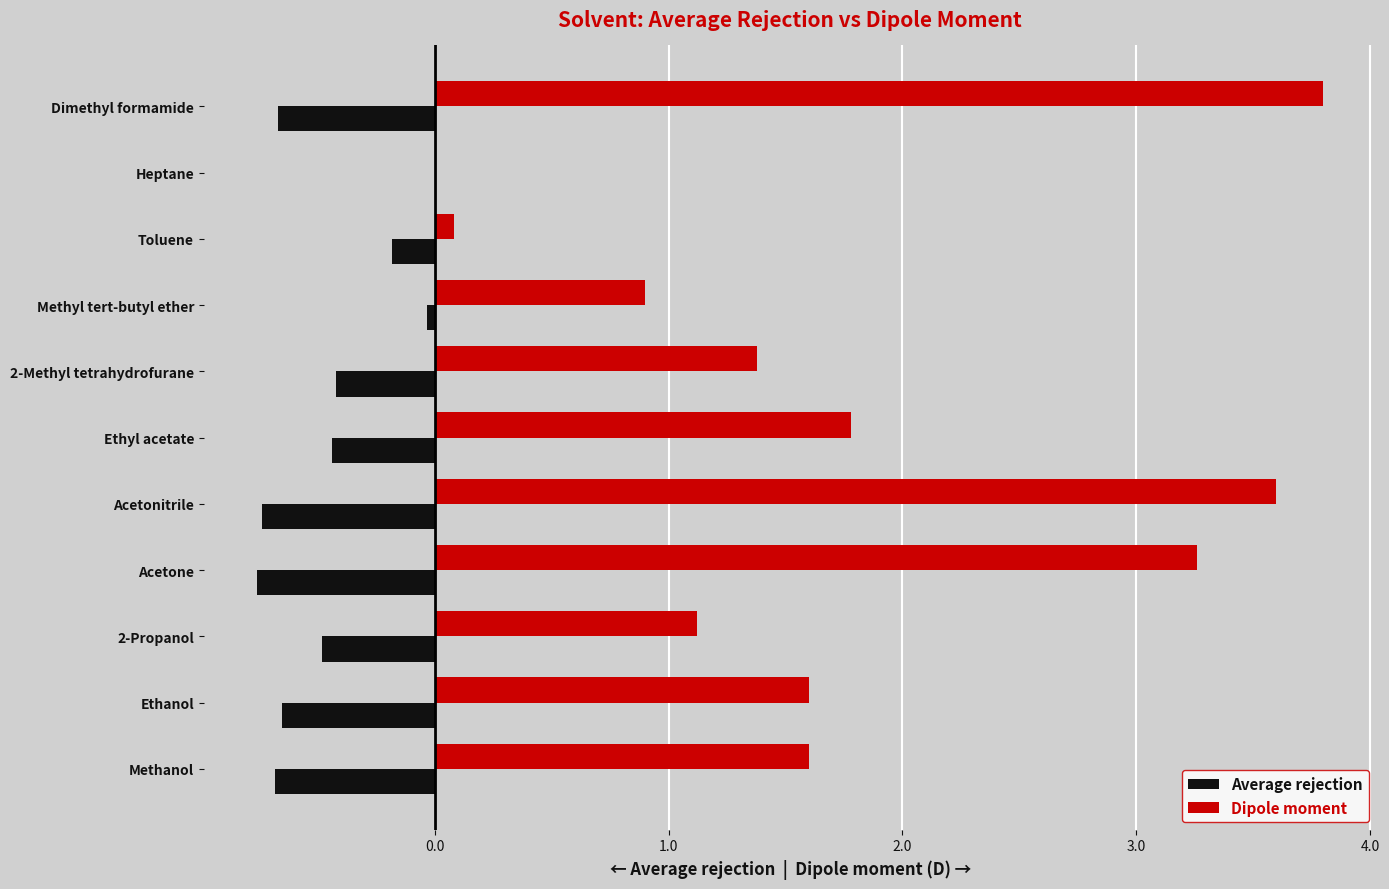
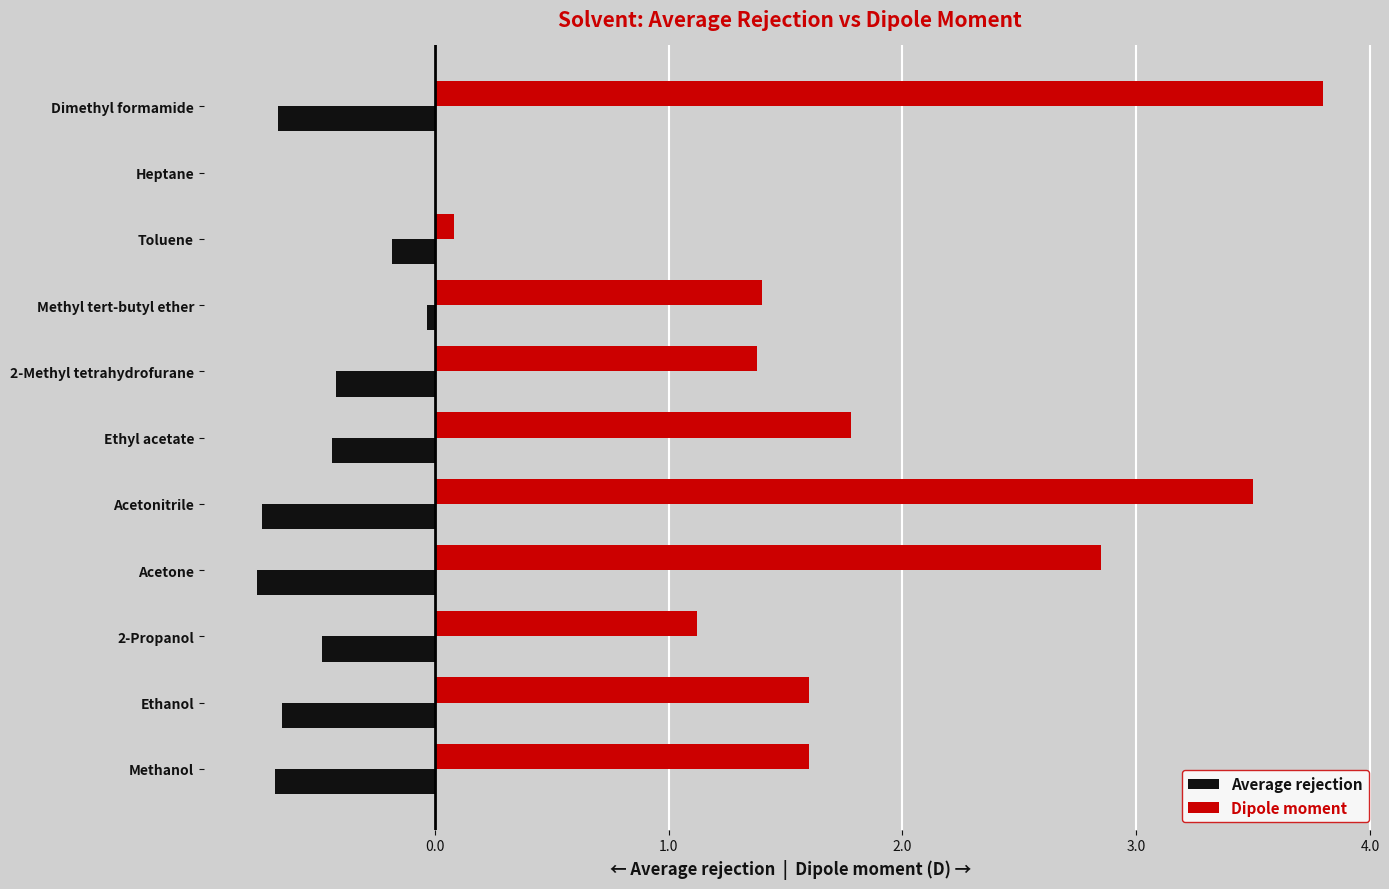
  {
    "Average rejection": {
      "Dimethyl formamide": -0.67,
      "Heptane": 0.00,
      "Toluene": -0.18,
      "Methyl tert-butyl ether": -0.04,
      "2-Methyl tetrahydrofurane": -0.42,
      "Ethyl acetate": -0.44,
      "Acetonitrile": -0.74,
      "Acetone": -0.76,
      "2-Propanol": -0.48,
      "Ethanol": -0.65,
      "Methanol": -0.68
    },
    "Dipole moment": {
      "Dimethyl formamide": 3.80,
      "Heptane": 0.00,
      "Toluene": 0.08,
-     "Methyl tert-butyl ether": 0.9,
+     "Methyl tert-butyl ether": 1.4,
      "2-Methyl tetrahydrofurane": 1.38,
      "Ethyl acetate": 1.78,
-     "Acetonitrile": 3.6,
-     "Acetone": 3.26,
+     "Acetonitrile": 3.5,
+     "Acetone": 2.85,
      "2-Propanol": 1.12,
      "Ethanol": 1.60,
      "Methanol": 1.60
    }
  }
